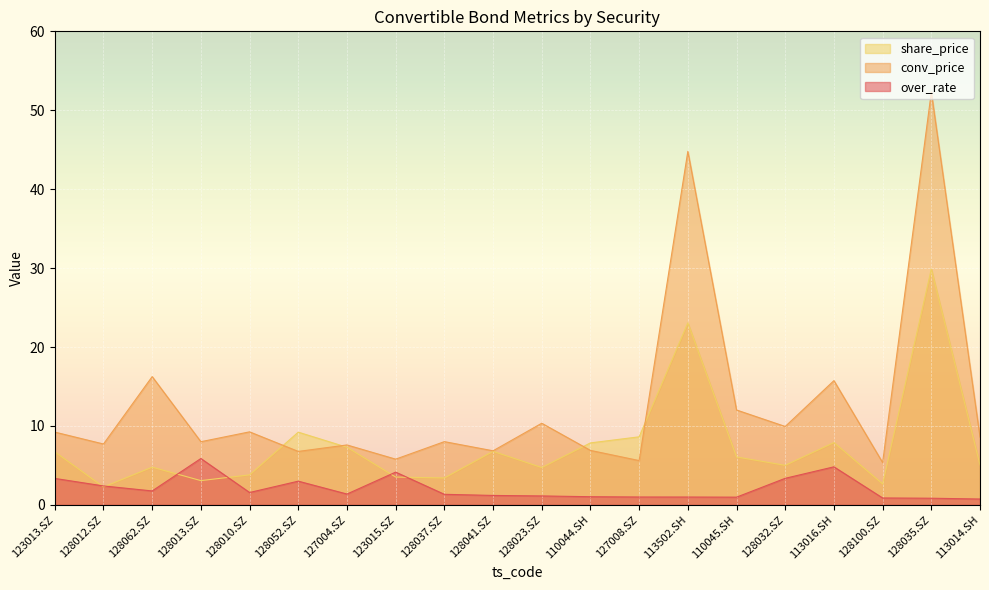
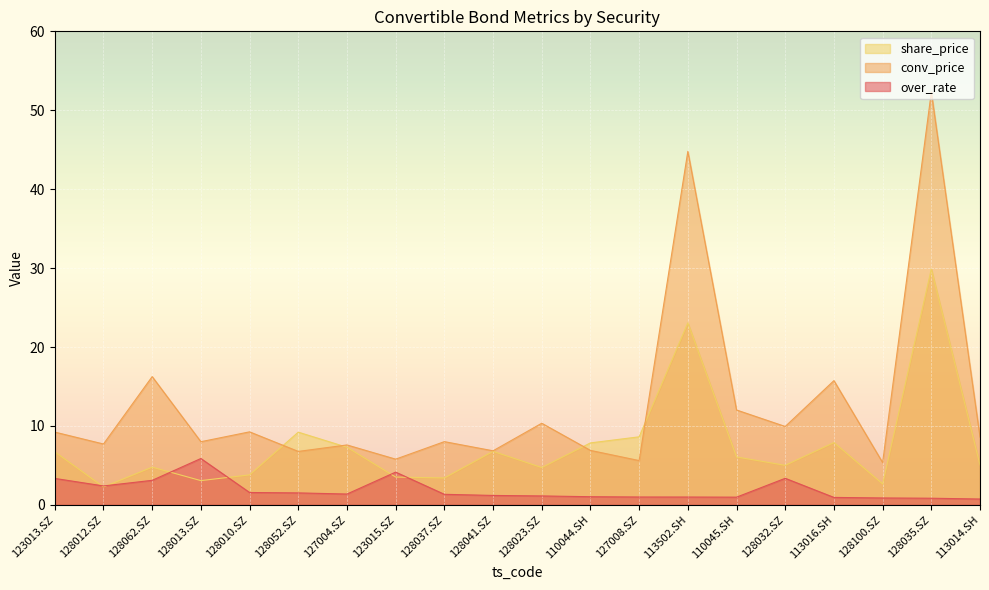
  {
    "over_rate": {
      "123013.SZ": 3,
-     "128062.SZ": 2,
+     "128062.SZ": 3,
      "128013.SZ": 6,
      "128010.SZ": 2,
-     "128052.SZ": 3,
+     "128052.SZ": 2,
      "127004.SZ": 1,
      "123015.SZ": 4,
      "128037.SZ": 1,
      "128041.SZ": 1,
      "128023.SZ": 1,
      "110044.SH": 1,
      "127008.SZ": 1,
      "113502.SH": 1,
      "110045.SH": 1,
      "128032.SZ": 3,
-     "113016.SH": 5,
+     "113016.SH": 1,
      "128100.SZ": 1,
      "128035.SZ": 1,
      "113014.SH": 1
    }
  }
